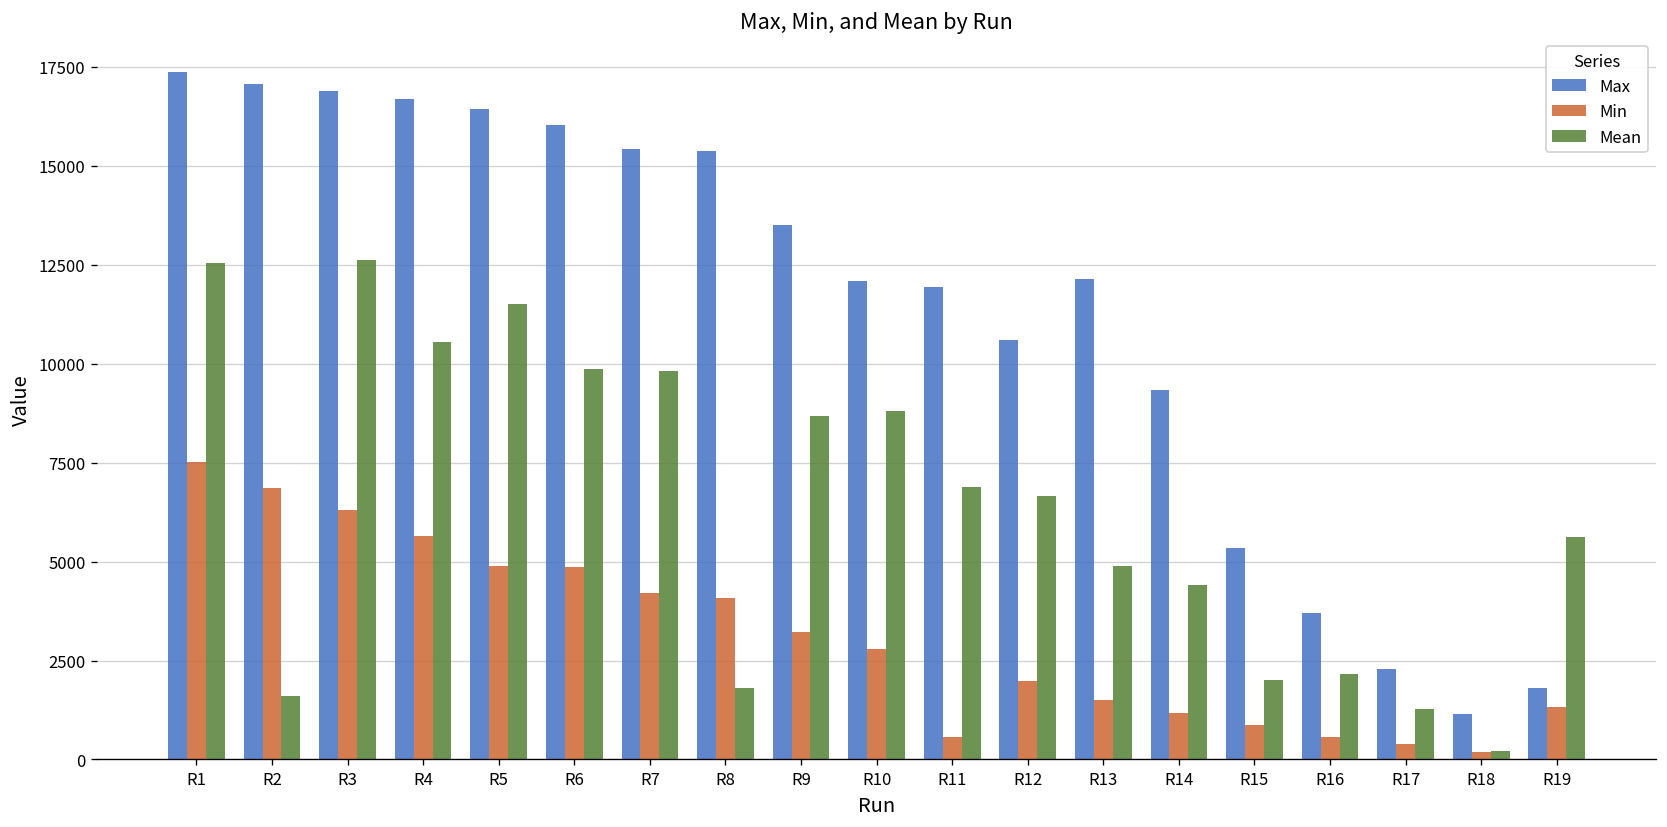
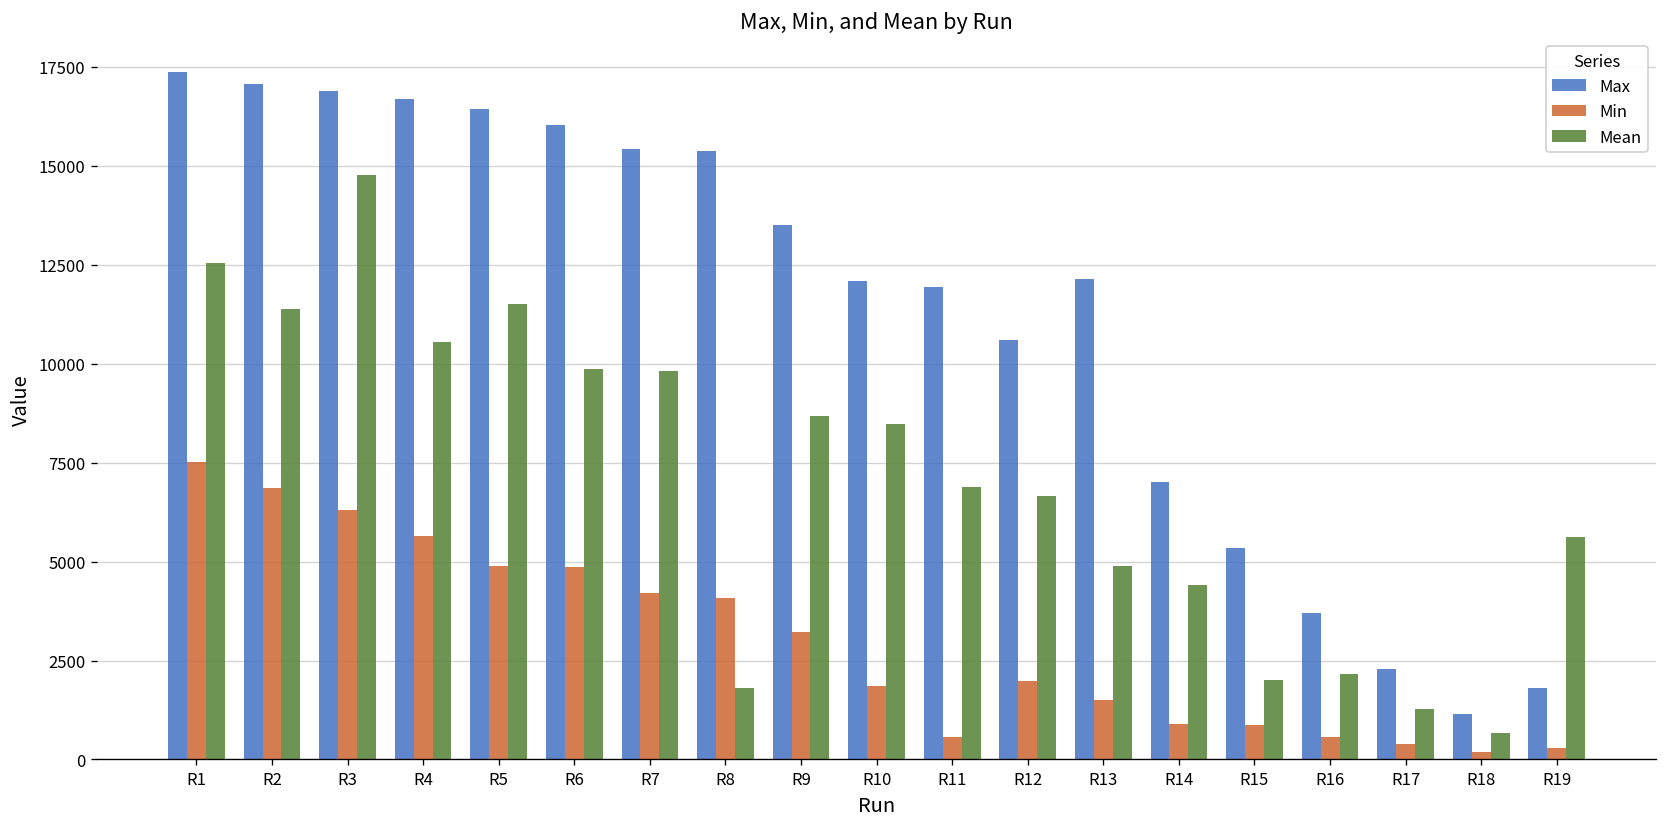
  {
    "Max": {
      "R1": 17400,
      "R2": 17100,
      "R3": 16900,
      "R4": 16700,
      "R5": 16400,
      "R6": 16000,
      "R7": 15400,
      "R8": 15400,
      "R9": 13500,
      "R10": 12100,
      "R11": 11900,
      "R12": 10600,
      "R13": 12100,
-     "R14": 9300,
+     "R14": 7000,
      "R15": 5300,
      "R16": 3700,
      "R17": 2300,
      "R18": 1100,
      "R19": 1800
    },
    "Min": {
      "R1": 7500,
      "R2": 6900,
      "R3": 6300,
      "R4": 5600,
      "R5": 4900,
      "R6": 4900,
      "R7": 4200,
      "R8": 4100,
      "R9": 3200,
-     "R10": 2800,
+     "R10": 1900,
      "R11": 600,
      "R12": 2000,
      "R13": 1500,
-     "R14": 1200,
+     "R14": 900,
      "R15": 900,
      "R16": 600,
      "R17": 400,
      "R18": 200,
-     "R19": 1300
+     "R19": 300
    },
    "Mean": {
      "R1": 12500,
-     "R2": 1600,
-     "R3": 12600,
+     "R2": 11400,
+     "R3": 14800,
      "R4": 10600,
      "R5": 11500,
      "R6": 9900,
      "R7": 9800,
      "R8": 1800,
      "R9": 8700,
-     "R10": 8800,
+     "R10": 8500,
      "R11": 6900,
      "R12": 6700,
      "R13": 4900,
      "R14": 4400,
      "R15": 2000,
      "R16": 2200,
      "R17": 1300,
-     "R18": 200,
+     "R18": 700,
      "R19": 5600
    }
  }
